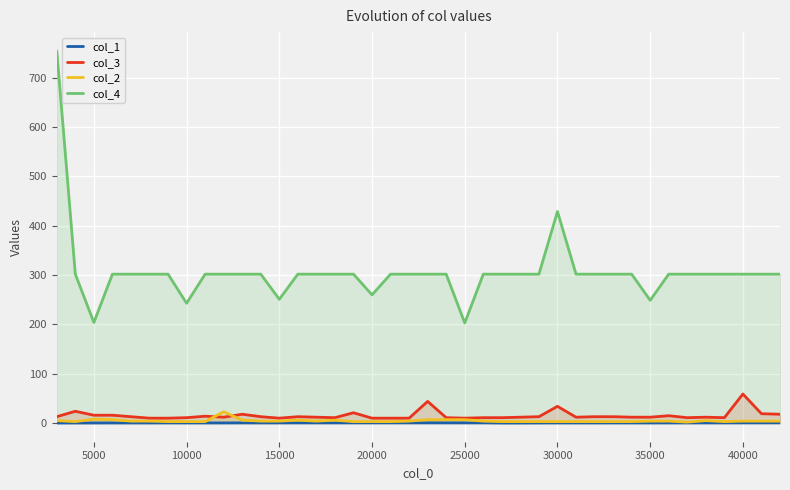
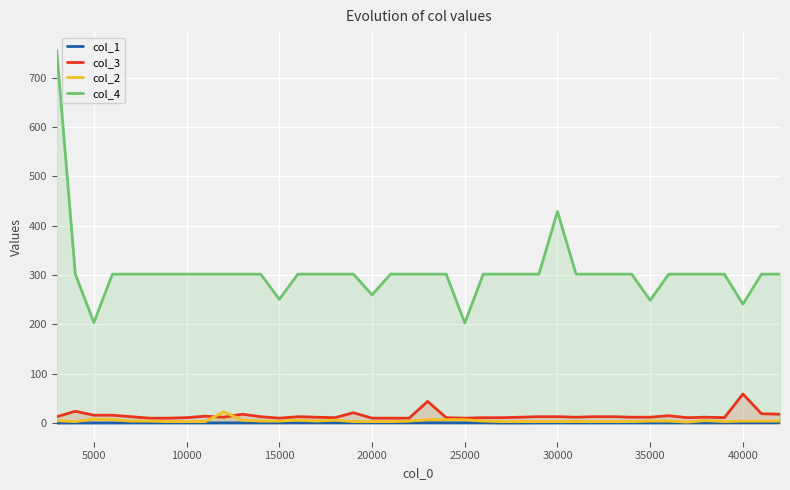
  {
    "col_1": {
      "5000": 0,
      "25000": 0
    },
    "col_3": {
      "5000": 20,
      "10000": 10,
      "15000": 10,
      "20000": 10,
-     "30000": 30,
+     "30000": 10,
      "35000": 10,
      "40000": 60
    },
    "col_2": {
      "5000": 10
    },
    "col_4": {
      "5000": 200,
-     "10000": 240,
+     "10000": 300,
      "15000": 250,
      "20000": 260,
      "25000": 200,
      "30000": 430,
      "35000": 250,
-     "40000": 300
+     "40000": 240
    }
  }
